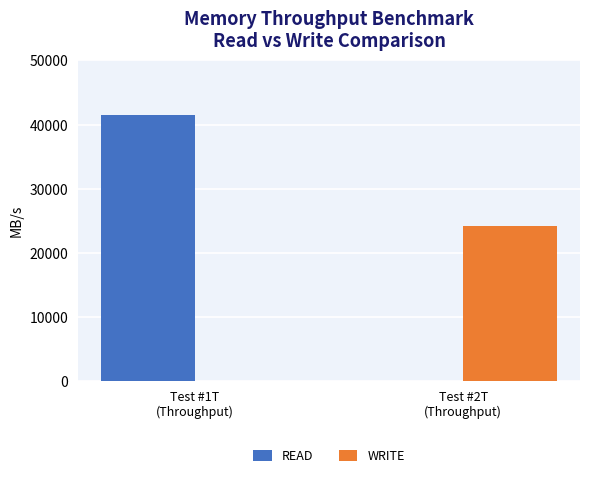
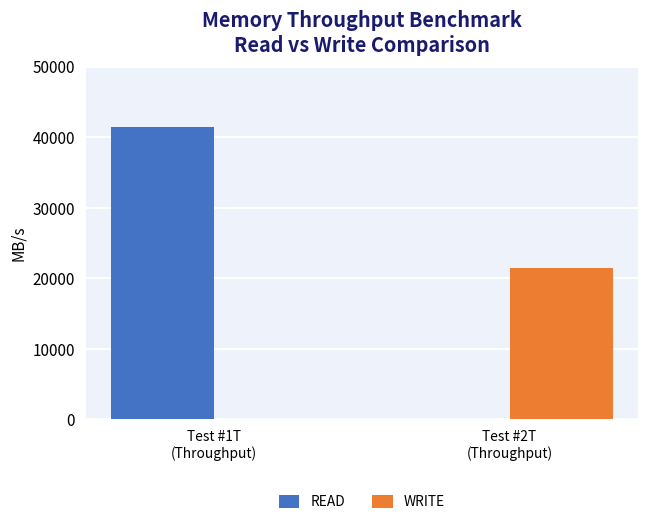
  {
    "READ": {
      "Test #1T (Throughput)": 41000,
      "Test #2T (Throughput)": 0
    },
    "WRITE": {
      "Test #1T (Throughput)": 0,
-     "Test #2T (Throughput)": 24000
+     "Test #2T (Throughput)": 21000
    }
  }
